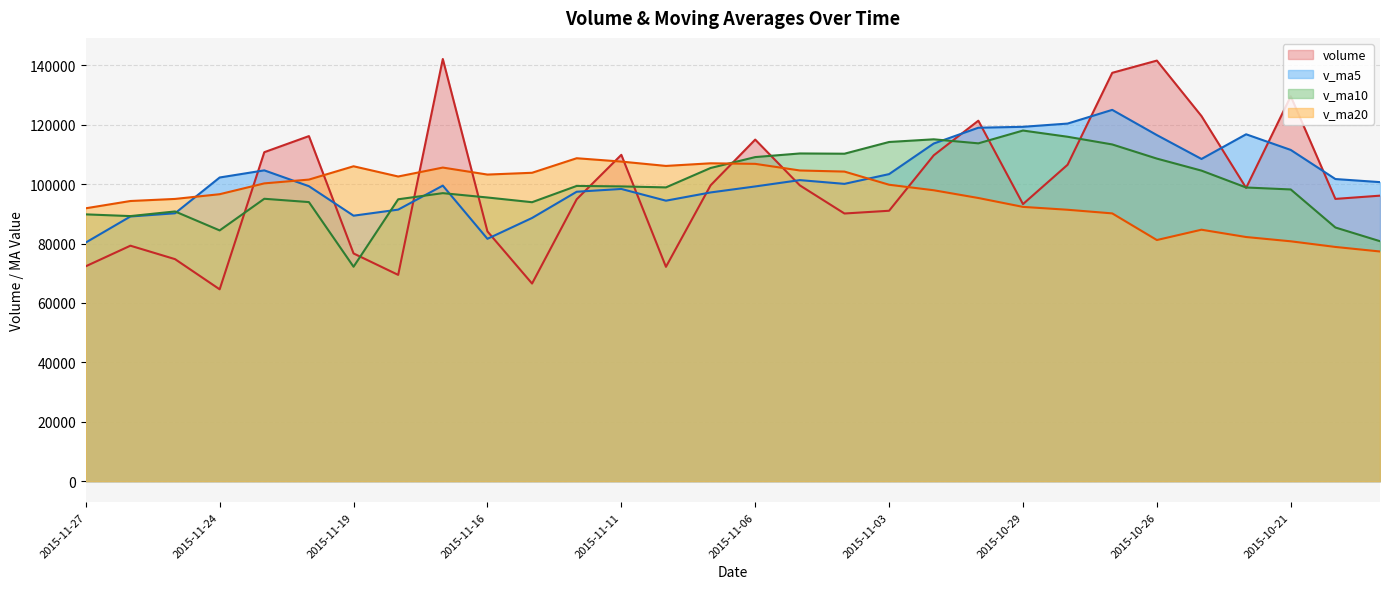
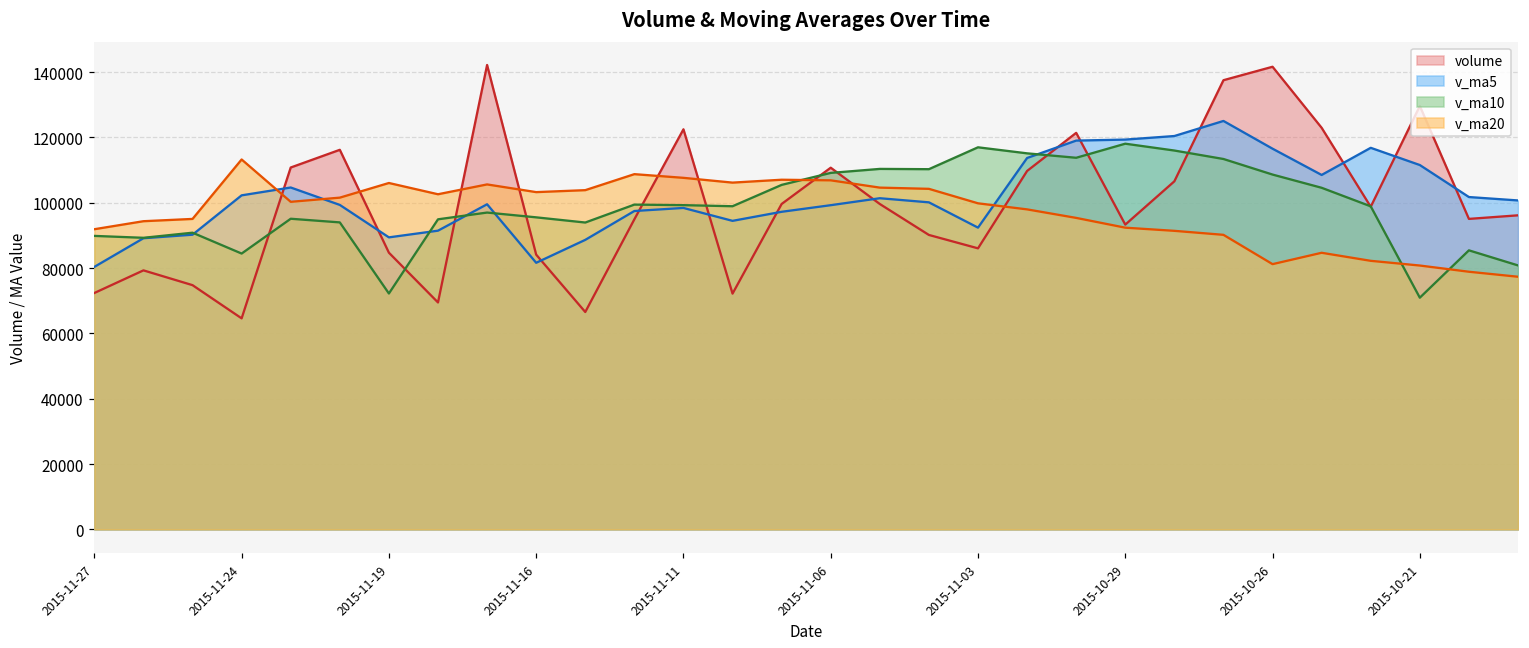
  {
    "volume": {
      "2015-11-27": 72000,
      "2015-11-24": 65000,
-     "2015-11-19": 77000,
+     "2015-11-19": 85000,
      "2015-11-16": 84000,
-     "2015-11-11": 110000,
-     "2015-11-06": 115000,
-     "2015-11-03": 91000,
+     "2015-11-11": 122000,
+     "2015-11-06": 111000,
+     "2015-11-03": 86000,
      "2015-10-29": 93000,
      "2015-10-26": 142000
    },
    "v_ma5": {
      "2015-11-27": 80000,
      "2015-11-24": 102000,
      "2015-11-19": 89000,
      "2015-11-16": 82000,
      "2015-11-11": 98000,
      "2015-11-06": 99000,
-     "2015-11-03": 103000,
+     "2015-11-03": 92000,
      "2015-10-29": 119000,
      "2015-10-26": 117000,
      "2015-10-21": 112000
    },
    "v_ma10": {
      "2015-11-27": 90000,
      "2015-11-24": 84000,
      "2015-11-19": 72000,
      "2015-11-16": 96000,
      "2015-11-11": 99000,
      "2015-11-06": 109000,
-     "2015-11-03": 114000,
+     "2015-11-03": 117000,
      "2015-10-29": 118000,
      "2015-10-26": 109000,
-     "2015-10-21": 98000
+     "2015-10-21": 71000
    },
    "v_ma20": {
      "2015-11-27": 92000,
-     "2015-11-24": 97000,
+     "2015-11-24": 113000,
      "2015-11-19": 106000,
      "2015-11-16": 103000,
      "2015-11-11": 108000,
      "2015-11-06": 107000,
      "2015-11-03": 100000,
      "2015-10-29": 92000,
      "2015-10-26": 81000,
      "2015-10-21": 81000
    }
  }
